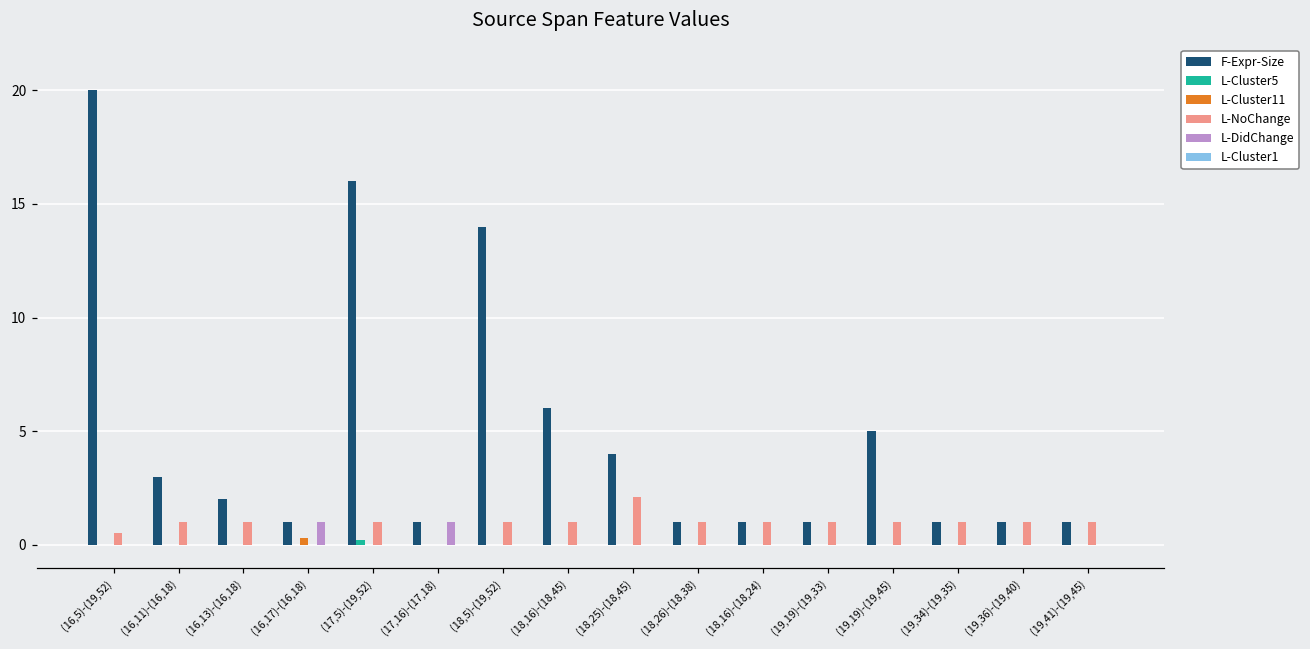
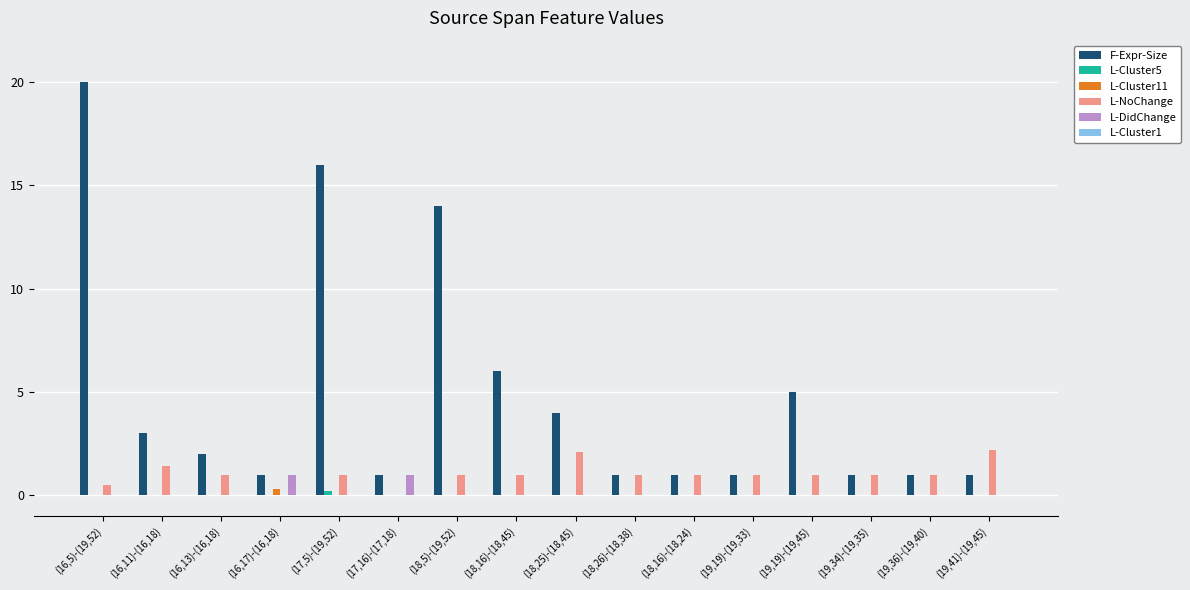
  {
    "F-Expr-Size": {
      "(16,5)-(19,52)": 20.0,
      "(16,11)-(16,18)": 3.0,
      "(16,13)-(16,18)": 2.0,
      "(16,17)-(16,18)": 1.0,
      "(17,5)-(19,52)": 16.0,
      "(17,16)-(17,18)": 1.0,
      "(18,5)-(19,52)": 14.0,
      "(18,16)-(18,45)": 6.0,
      "(18,25)-(18,45)": 4.0,
      "(18,26)-(18,38)": 1.0,
      "(18,16)-(18,24)": 1.0,
      "(19,19)-(19,33)": 1.0,
      "(19,19)-(19,45)": 5.0,
      "(19,34)-(19,35)": 1.0,
      "(19,36)-(19,40)": 1.0,
      "(19,41)-(19,45)": 1.0
    },
    "L-Cluster5": {
      "(16,5)-(19,52)": 0.0,
      "(16,11)-(16,18)": 0.0,
      "(16,13)-(16,18)": 0.0,
      "(16,17)-(16,18)": 0.0,
      "(17,5)-(19,52)": 0.2,
      "(17,16)-(17,18)": 0.0,
      "(18,5)-(19,52)": 0.0,
      "(18,16)-(18,45)": 0.0,
      "(18,25)-(18,45)": 0.0,
      "(18,26)-(18,38)": 0.0,
      "(18,16)-(18,24)": 0.0,
      "(19,19)-(19,33)": 0.0,
      "(19,19)-(19,45)": 0.0,
      "(19,34)-(19,35)": 0.0,
      "(19,36)-(19,40)": 0.0,
      "(19,41)-(19,45)": 0.0
    },
    "L-Cluster11": {
      "(16,5)-(19,52)": 0.0,
      "(16,11)-(16,18)": 0.0,
      "(16,13)-(16,18)": 0.0,
      "(16,17)-(16,18)": 0.3,
      "(17,5)-(19,52)": 0.0,
      "(17,16)-(17,18)": 0.0,
      "(18,5)-(19,52)": 0.0,
      "(18,16)-(18,45)": 0.0,
      "(18,25)-(18,45)": 0.0,
      "(18,26)-(18,38)": 0.0,
      "(18,16)-(18,24)": 0.0,
      "(19,19)-(19,33)": 0.0,
      "(19,19)-(19,45)": 0.0,
      "(19,34)-(19,35)": 0.0,
      "(19,36)-(19,40)": 0.0,
      "(19,41)-(19,45)": 0.0
    },
    "L-NoChange": {
      "(16,5)-(19,52)": 0.5,
-     "(16,11)-(16,18)": 1.0,
+     "(16,11)-(16,18)": 1.4,
      "(16,13)-(16,18)": 1.0,
      "(16,17)-(16,18)": 0.0,
      "(17,5)-(19,52)": 1.0,
      "(17,16)-(17,18)": 0.0,
      "(18,5)-(19,52)": 1.0,
      "(18,16)-(18,45)": 1.0,
      "(18,25)-(18,45)": 2.1,
      "(18,26)-(18,38)": 1.0,
      "(18,16)-(18,24)": 1.0,
      "(19,19)-(19,33)": 1.0,
      "(19,19)-(19,45)": 1.0,
      "(19,34)-(19,35)": 1.0,
      "(19,36)-(19,40)": 1.0,
-     "(19,41)-(19,45)": 1.0
+     "(19,41)-(19,45)": 2.2
    },
    "L-DidChange": {
      "(16,5)-(19,52)": 0.0,
      "(16,11)-(16,18)": 0.0,
      "(16,13)-(16,18)": 0.0,
      "(16,17)-(16,18)": 1.0,
      "(17,5)-(19,52)": 0.0,
      "(17,16)-(17,18)": 1.0,
      "(18,5)-(19,52)": 0.0,
      "(18,16)-(18,45)": 0.0,
      "(18,25)-(18,45)": 0.0,
      "(18,26)-(18,38)": 0.0,
      "(18,16)-(18,24)": 0.0,
      "(19,19)-(19,33)": 0.0,
      "(19,19)-(19,45)": 0.0,
      "(19,34)-(19,35)": 0.0,
      "(19,36)-(19,40)": 0.0,
      "(19,41)-(19,45)": 0.0
    },
    "L-Cluster1": {
      "(16,5)-(19,52)": 0.0,
      "(16,11)-(16,18)": 0.0,
      "(16,13)-(16,18)": 0.0,
      "(16,17)-(16,18)": 0.0,
      "(17,5)-(19,52)": 0.0,
      "(17,16)-(17,18)": 0.0,
      "(18,5)-(19,52)": 0.0,
      "(18,16)-(18,45)": 0.0,
      "(18,25)-(18,45)": 0.0,
      "(18,26)-(18,38)": 0.0,
      "(18,16)-(18,24)": 0.0,
      "(19,19)-(19,33)": 0.0,
      "(19,19)-(19,45)": 0.0,
      "(19,34)-(19,35)": 0.0,
      "(19,36)-(19,40)": 0.0,
      "(19,41)-(19,45)": 0.0
    }
  }
